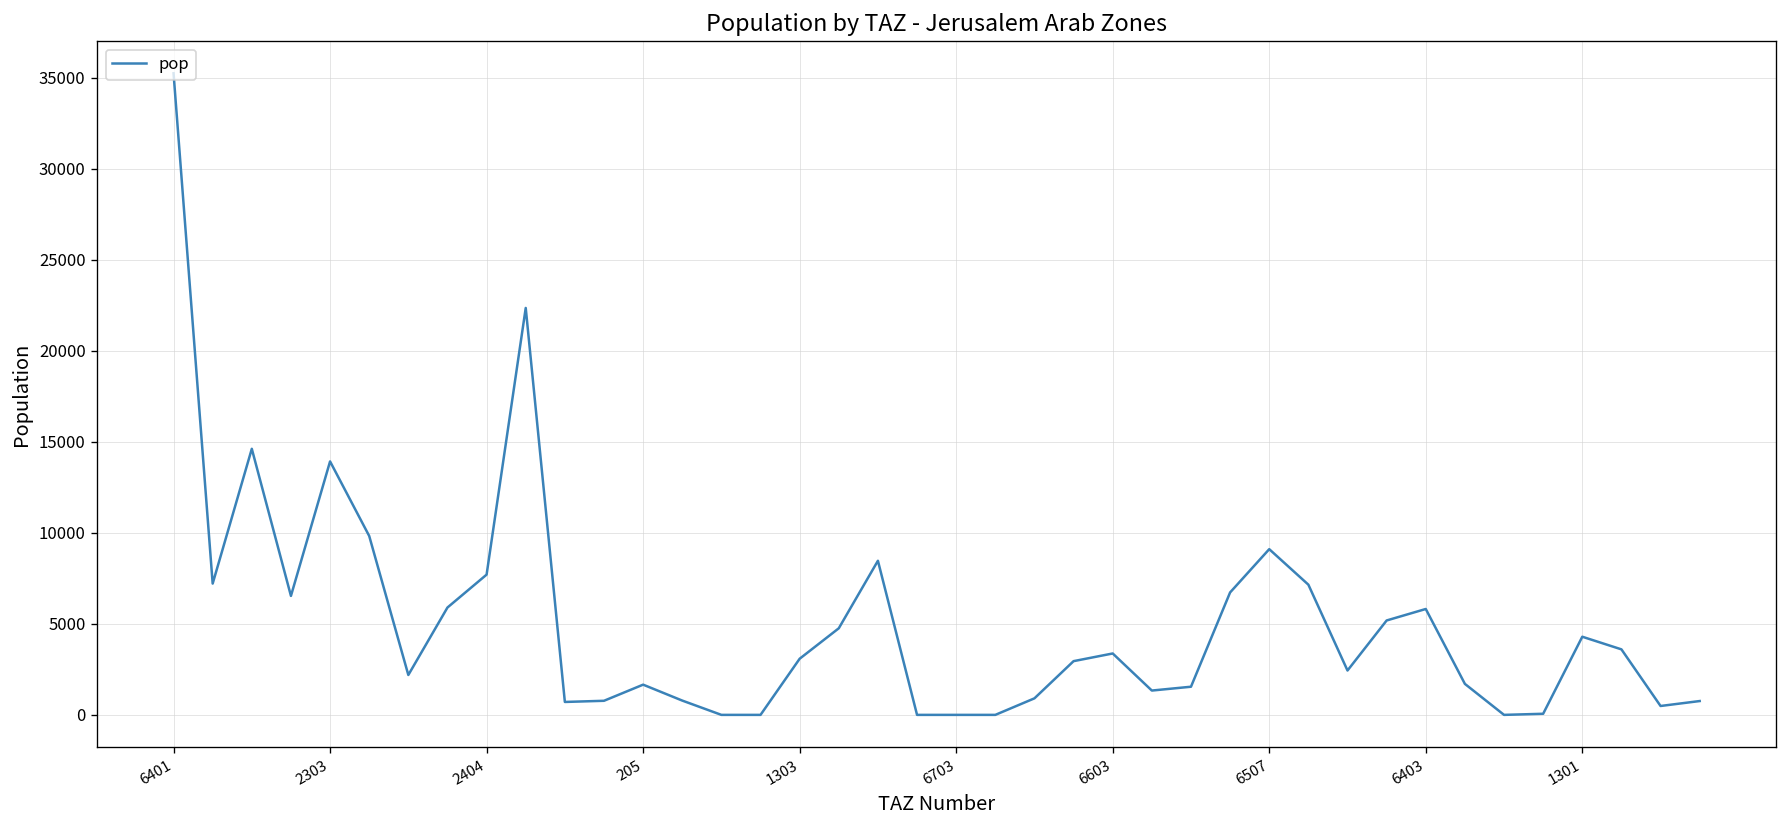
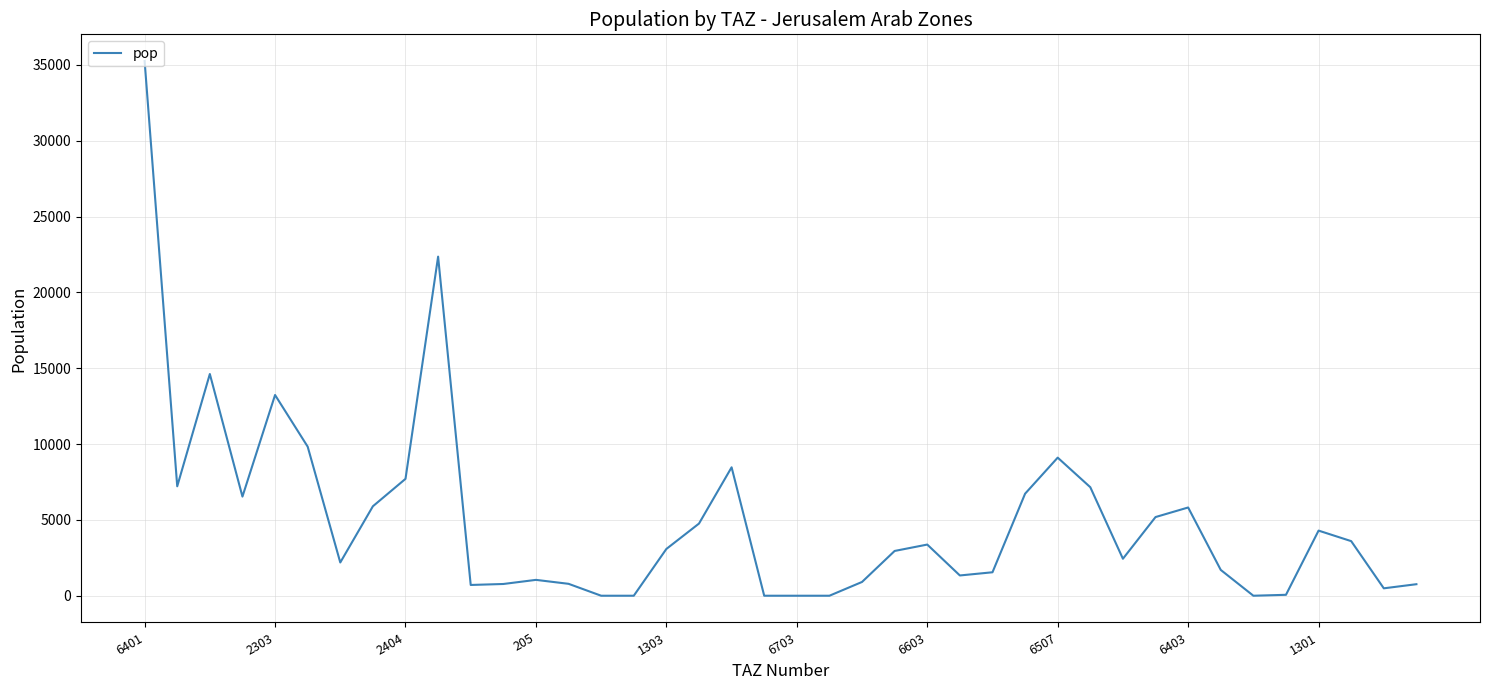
  {
-   "2303": 13900,
+   "2303": 13200,
    "2404": 7700,
-   "205": 1700,
+   "205": 1000,
    "1303": 3100,
    "6703": 0,
    "6603": 3400,
    "6507": 9100,
    "6403": 5800,
    "1301": 4300
  }
